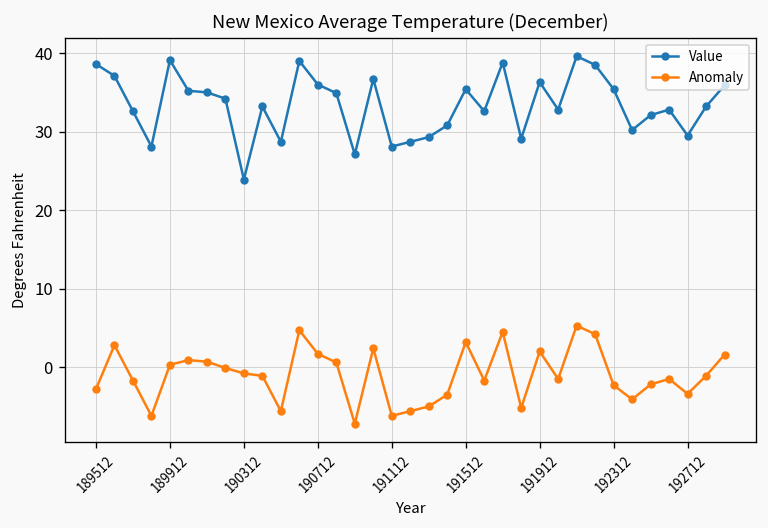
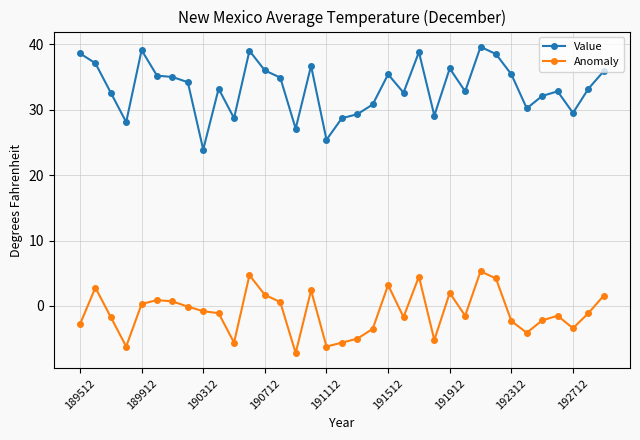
  {
    "Value": {
      "189512": 39,
      "189912": 39,
      "190312": 24,
      "190712": 36,
-     "191112": 28,
+     "191112": 25,
      "191512": 35,
      "191912": 36,
      "192312": 35,
      "192712": 30
    },
    "Anomaly": {
      "189512": -3,
      "189912": 0,
      "190312": -1,
      "190712": 2,
      "191112": -6,
      "191512": 3,
      "191912": 2,
      "192312": -2,
      "192712": -3
    }
  }
